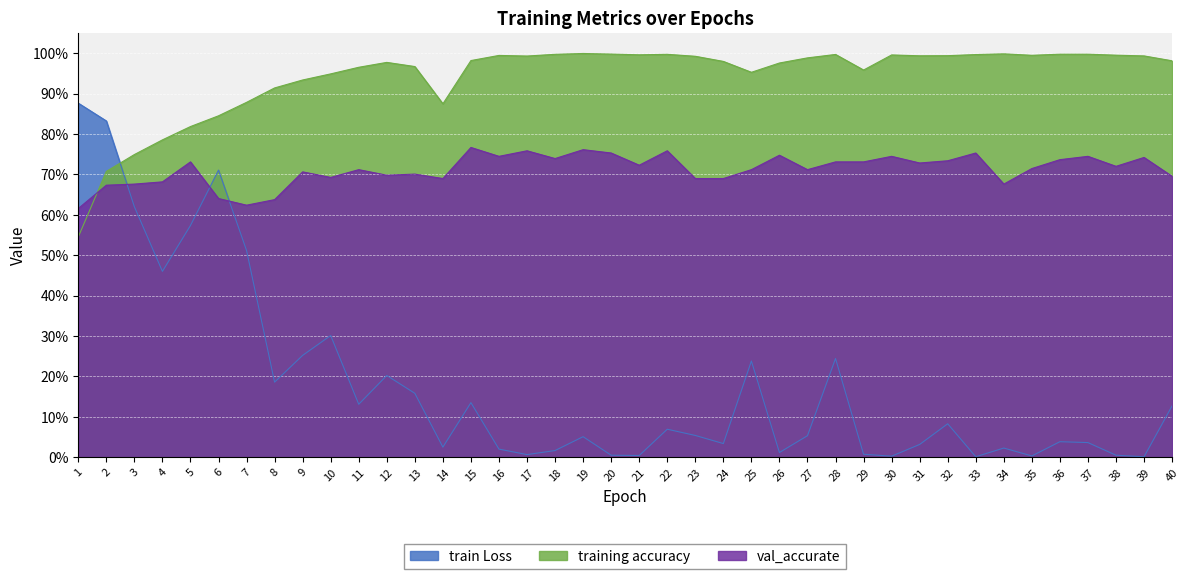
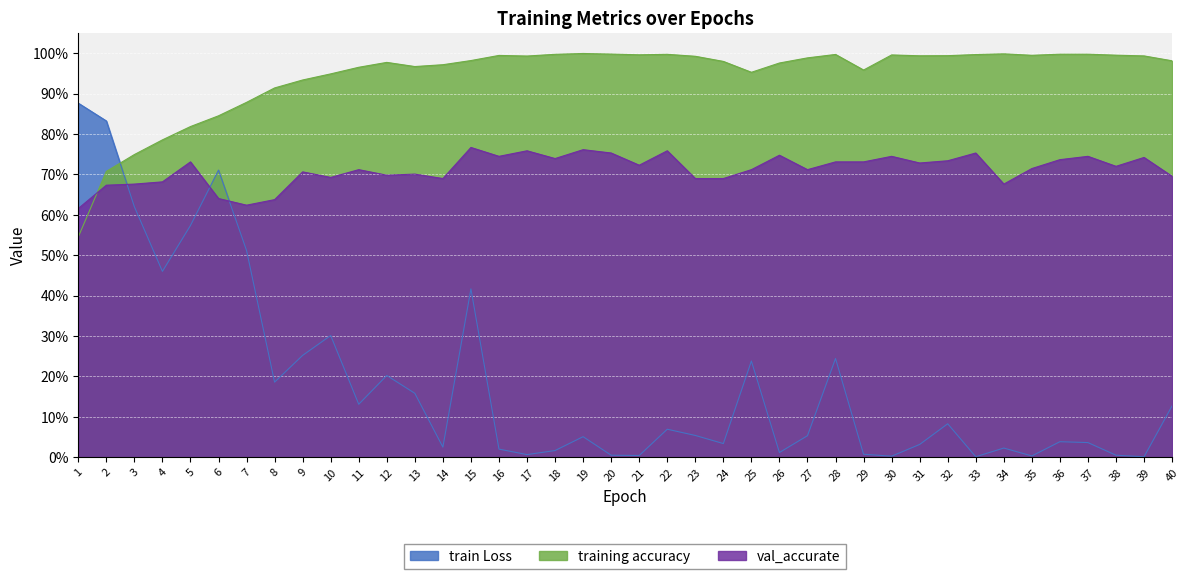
  {
    "train Loss": {
      "1": "88%",
      "2": "83%",
      "3": "62%",
      "4": "46%",
      "5": "57%",
      "6": "71%",
      "7": "51%",
      "8": "19%",
      "9": "25%",
      "10": "30%",
      "11": "13%",
      "12": "20%",
      "13": "16%",
      "14": "2%",
-     "15": "13%",
+     "15": "42%",
      "16": "2%",
      "17": "1%",
      "18": "2%",
      "19": "5%",
      "20": "0%",
      "21": "0%",
      "22": "7%",
      "23": "5%",
      "24": "3%",
      "25": "24%",
      "26": "1%",
      "27": "5%",
      "28": "24%",
      "29": "1%",
      "30": "0%",
      "31": "3%",
      "32": "8%",
      "33": "0%",
      "34": "2%",
      "35": "0%",
      "36": "4%",
      "37": "4%",
      "38": "0%",
      "39": "0%",
      "40": "13%"
    },
    "training accuracy": {
      "1": "55%",
      "2": "71%",
      "3": "75%",
      "4": "79%",
      "5": "82%",
      "6": "84%",
      "7": "88%",
      "8": "91%",
      "9": "93%",
      "10": "95%",
      "11": "96%",
      "12": "98%",
      "13": "97%",
-     "14": "87%",
+     "14": "97%",
      "15": "98%",
      "16": "99%",
      "17": "99%",
      "18": "100%",
      "19": "100%",
      "20": "100%",
      "21": "100%",
      "22": "100%",
      "23": "99%",
      "24": "98%",
      "25": "95%",
      "26": "98%",
      "27": "99%",
      "28": "100%",
      "29": "96%",
      "30": "100%",
      "31": "99%",
      "32": "99%",
      "33": "100%",
      "34": "100%",
      "35": "99%",
      "36": "100%",
      "37": "100%",
      "38": "99%",
      "39": "99%",
      "40": "98%"
    },
    "val_accurate": {
      "1": "62%",
      "2": "67%",
      "3": "68%",
      "4": "68%",
      "5": "73%",
      "6": "64%",
      "7": "62%",
      "8": "64%",
      "9": "71%",
      "10": "69%",
      "11": "71%",
      "12": "70%",
      "13": "70%",
      "14": "69%",
      "15": "77%",
      "16": "74%",
      "17": "76%",
      "18": "74%",
      "19": "76%",
      "20": "75%",
      "21": "72%",
      "22": "76%",
      "23": "69%",
      "24": "69%",
      "25": "71%",
      "26": "75%",
      "27": "71%",
      "28": "73%",
      "29": "73%",
      "30": "74%",
      "31": "73%",
      "32": "73%",
      "33": "75%",
      "34": "68%",
      "35": "71%",
      "36": "74%",
      "37": "74%",
      "38": "72%",
      "39": "74%",
      "40": "70%"
    }
  }
